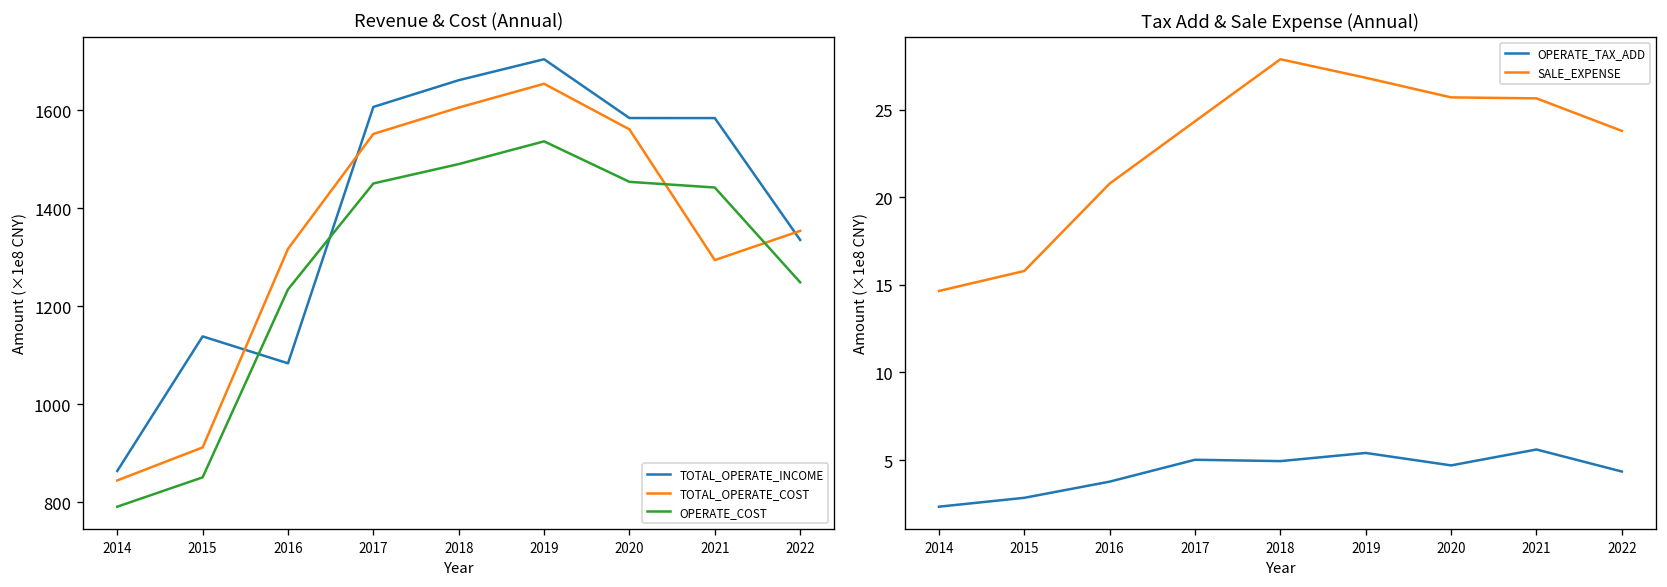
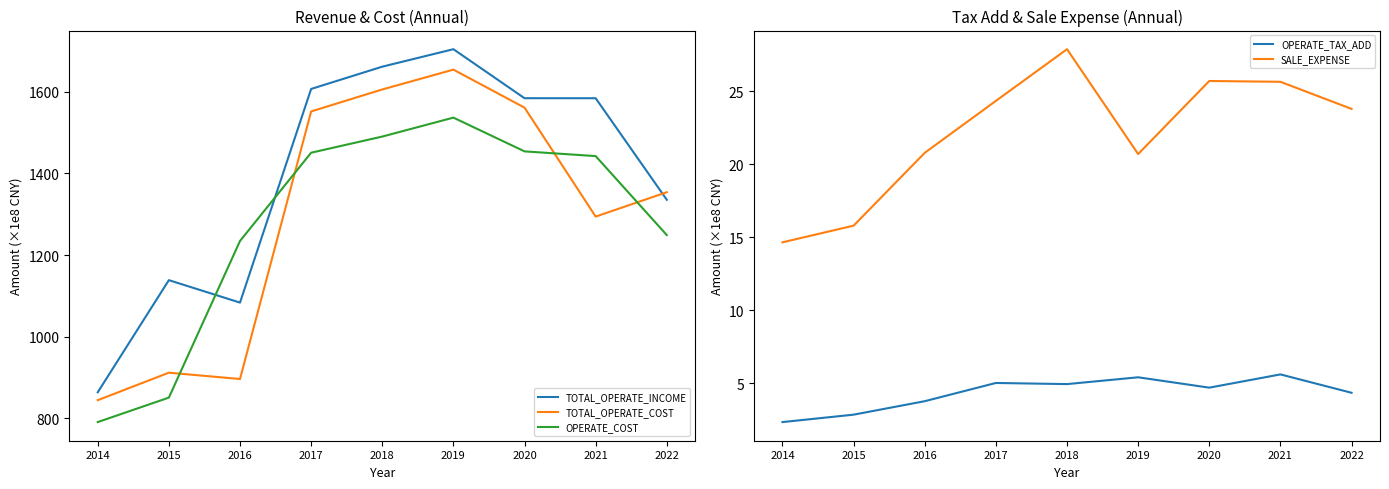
  {
    "Revenue & Cost (Annual)": {
      "TOTAL_OPERATE_INCOME": {
        "2014": 860,
        "2015": 1140,
        "2016": 1080,
        "2017": 1610,
        "2018": 1660,
        "2019": 1700,
        "2020": 1580,
        "2021": 1580,
        "2022": 1340
      },
      "TOTAL_OPERATE_COST": {
        "2014": 840,
        "2015": 910,
-       "2016": 1320,
+       "2016": 900,
        "2017": 1550,
        "2018": 1610,
        "2019": 1650,
        "2020": 1560,
        "2021": 1290,
        "2022": 1350
      },
      "OPERATE_COST": {
        "2014": 790,
        "2015": 850,
        "2016": 1230,
        "2017": 1450,
        "2018": 1490,
        "2019": 1540,
        "2020": 1450,
        "2021": 1440,
        "2022": 1250
      }
    },
    "Tax Add & Sale Expense (Annual)": {
      "OPERATE_TAX_ADD": {
        "2014": 2.3,
        "2015": 2.9,
        "2016": 3.8,
        "2017": 5.0,
        "2018": 4.9,
        "2019": 5.4,
        "2020": 4.7,
        "2021": 5.6,
        "2022": 4.3
      },
      "SALE_EXPENSE": {
        "2014": 14.6,
        "2015": 15.8,
        "2016": 20.8,
        "2017": 24.3,
        "2018": 27.9,
-       "2019": 26.8,
+       "2019": 20.7,
        "2020": 25.7,
        "2021": 25.6,
        "2022": 23.8
      }
    }
  }
